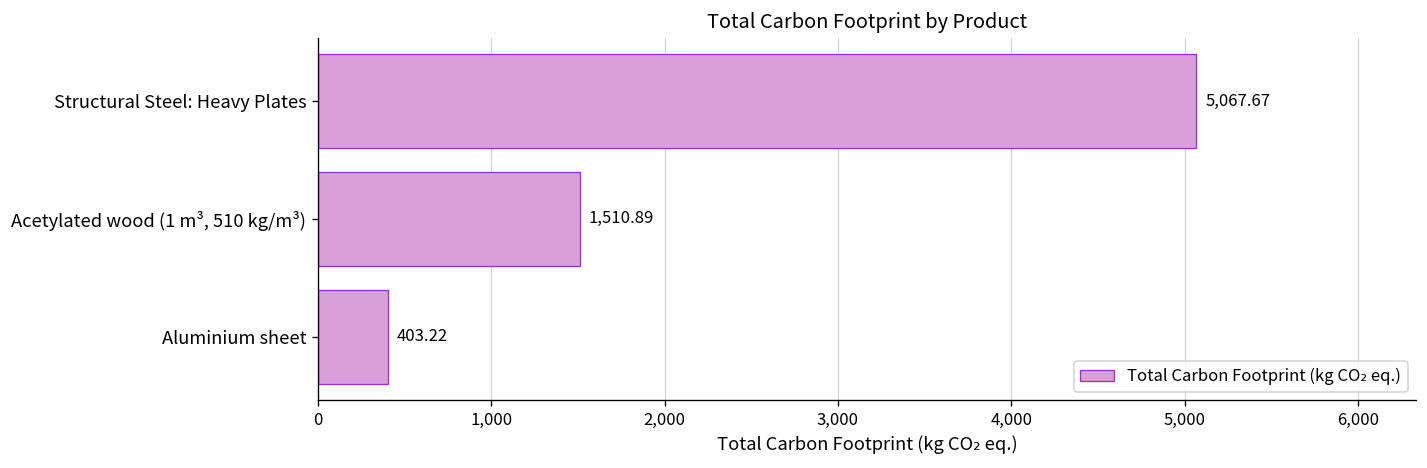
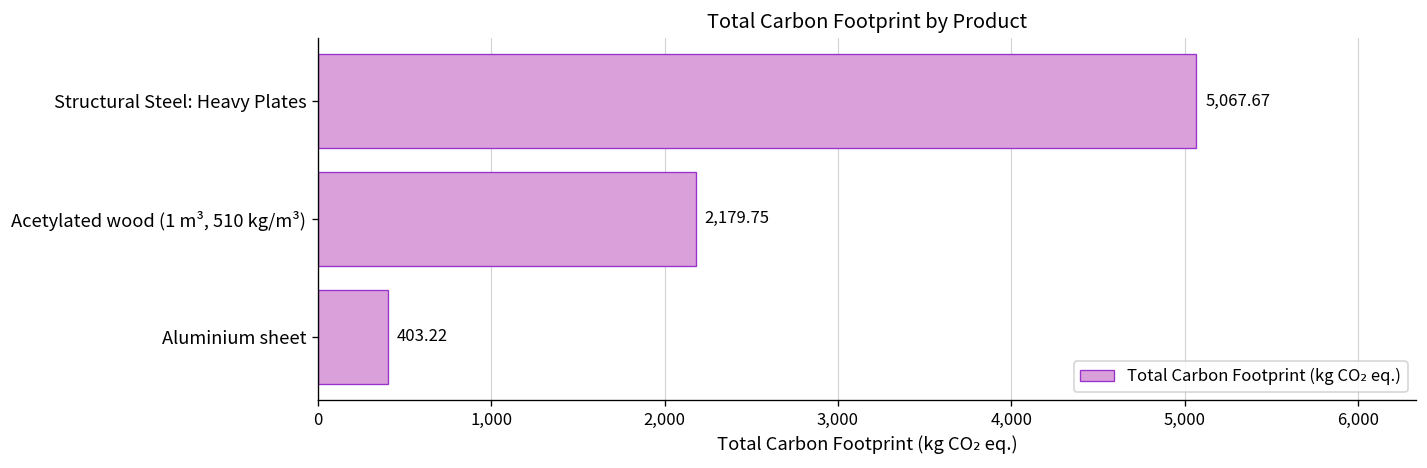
  {
    "Structural Steel: Heavy Plates": "5,067.67",
-   "Acetylated wood (1 m³, 510 kg/m³)": "1,510.89",
+   "Acetylated wood (1 m³, 510 kg/m³)": "2,179.75",
    "Aluminium sheet": "403.22"
  }
